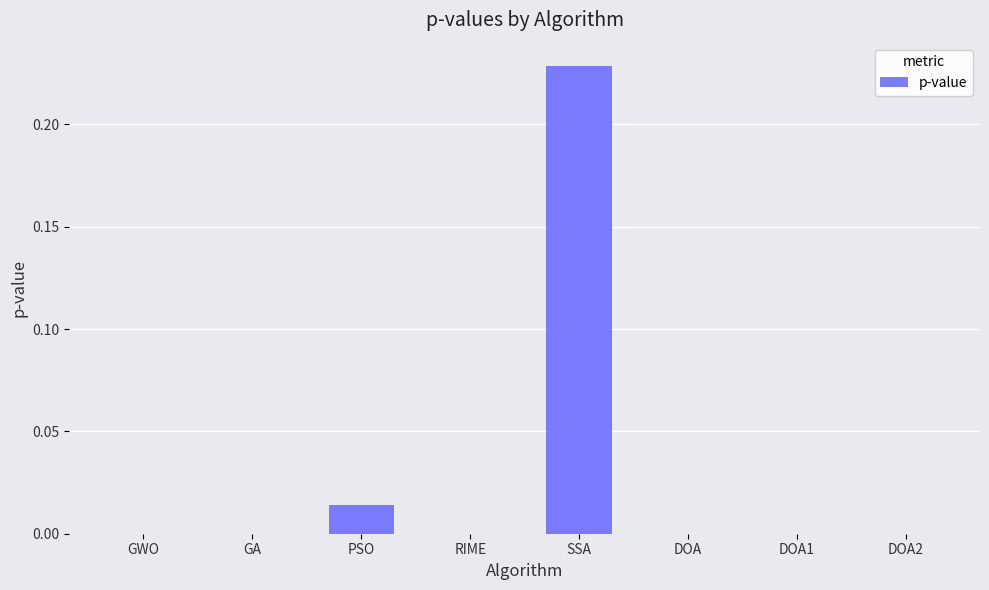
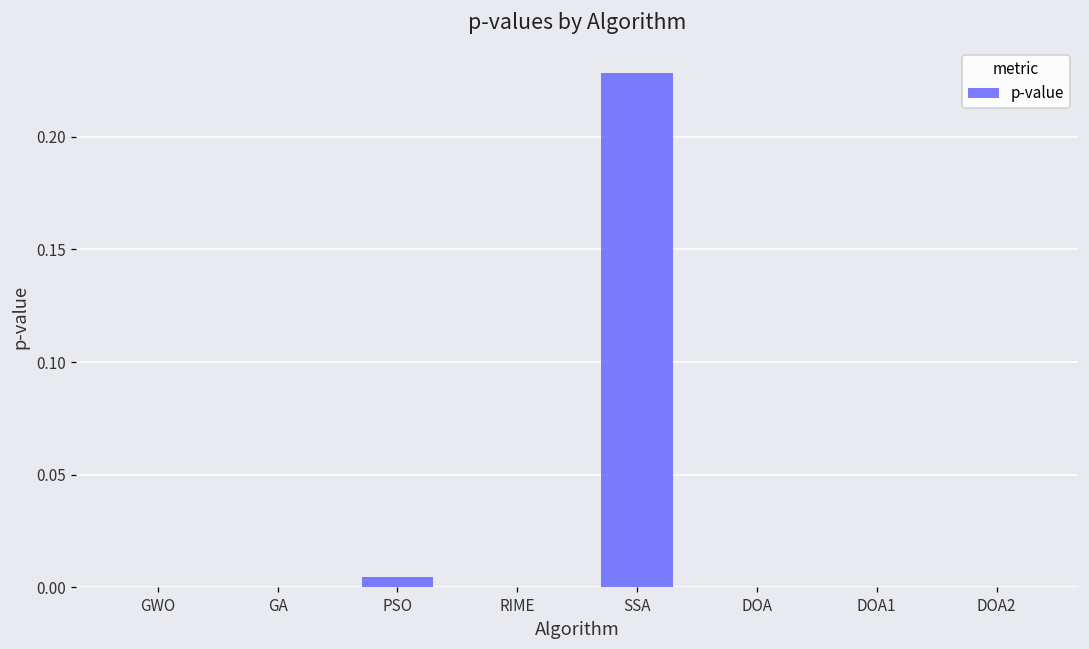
  {
-   "PSO": 0.014,
+   "PSO": 0.005,
    "SSA": 0.229
  }
